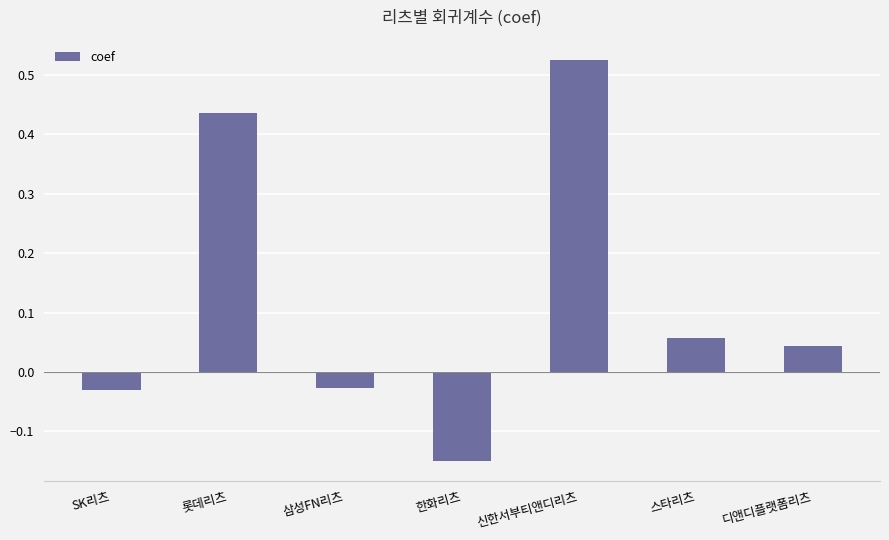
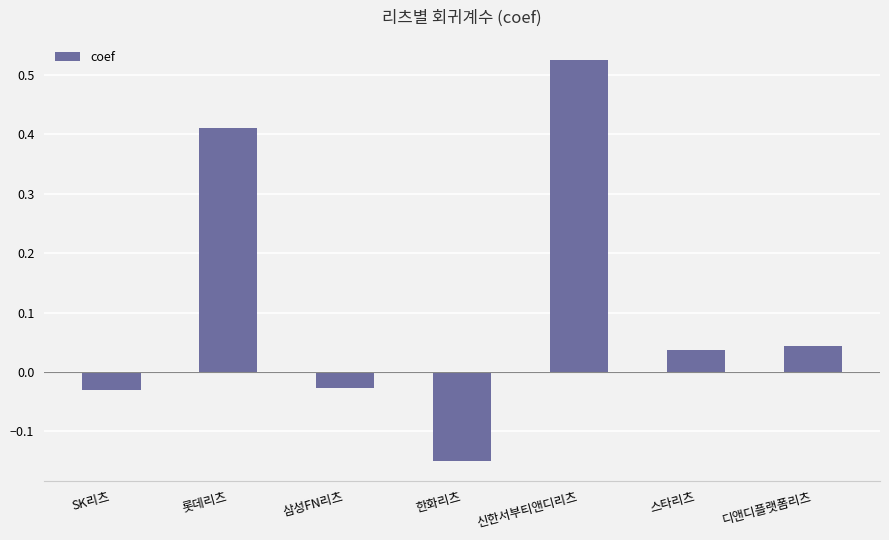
  {
    "SK리츠": -0.03,
-   "롯데리츠": 0.44,
+   "롯데리츠": 0.41,
    "삼성FN리츠": -0.03,
    "한화리츠": -0.15,
    "신한서부티앤디리츠": 0.53,
-   "스타리츠": 0.06,
+   "스타리츠": 0.04,
    "디앤디플랫폼리츠": 0.04
  }
